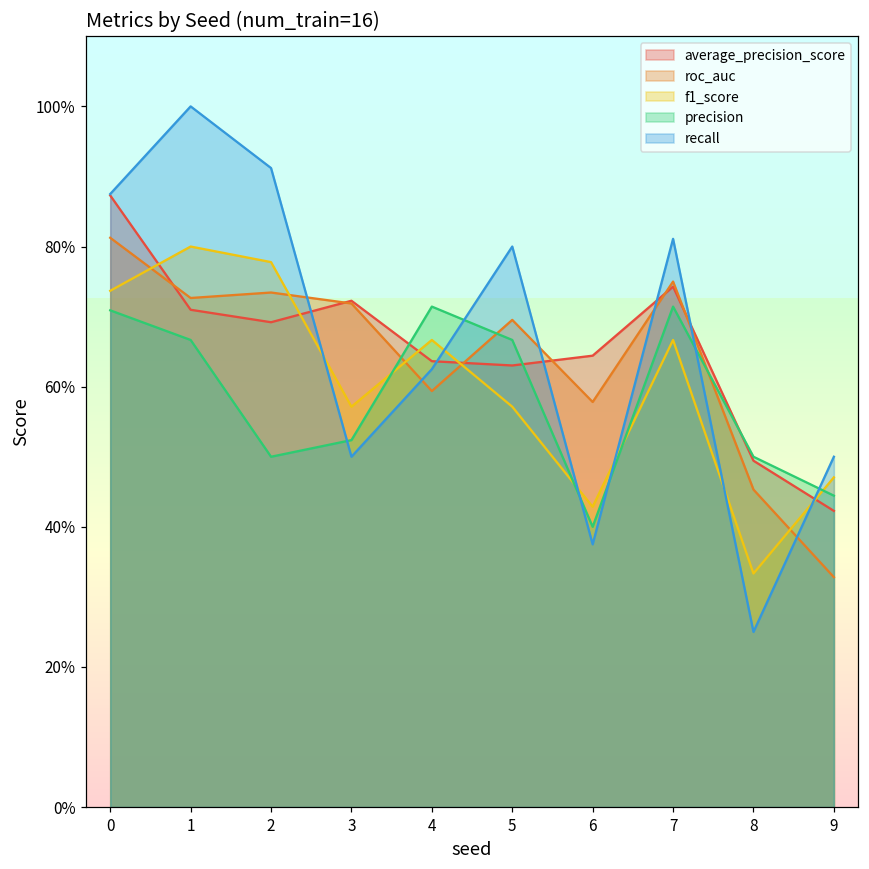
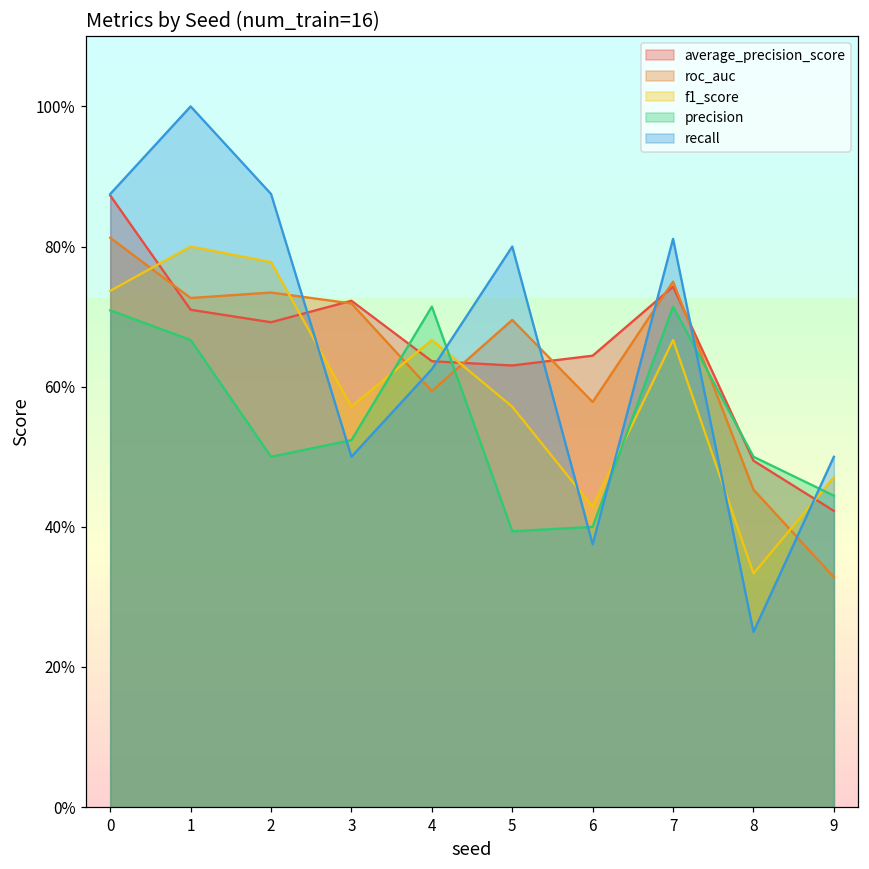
  {
    "precision": {
      "0": "71%",
      "1": "67%",
      "2": "50%",
      "3": "52%",
      "4": "71%",
-     "5": "67%",
+     "5": "39%",
      "6": "40%",
      "7": "71%",
      "8": "50%",
      "9": "44%"
    },
    "recall": {
      "1": "100%",
-     "2": "91%",
+     "2": "88%",
      "3": "50%",
      "4": "63%",
      "5": "80%",
      "6": "38%",
      "7": "81%",
      "8": "25%",
      "9": "50%"
    }
  }
